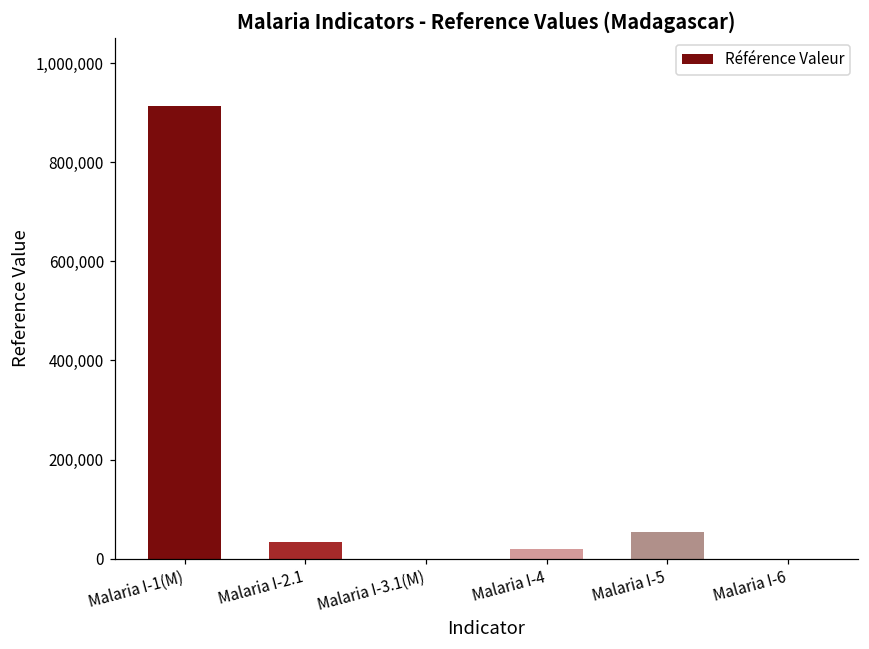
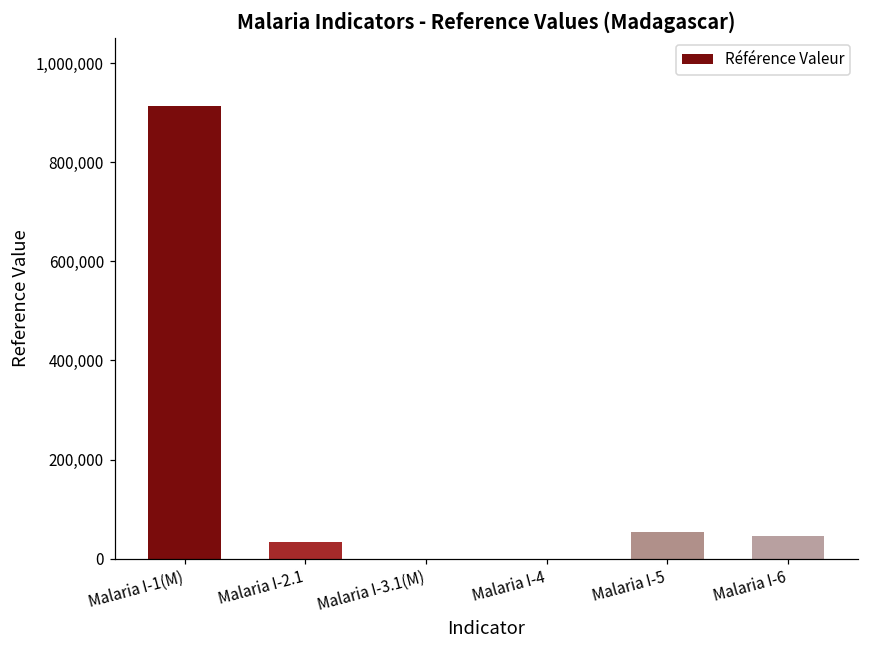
  {
    "Malaria I-1(M)": "910,000",
    "Malaria I-2.1": "30,000",
-   "Malaria I-4": "20,000",
+   "Malaria I-4": "0",
    "Malaria I-5": "50,000",
-   "Malaria I-6": "0"
+   "Malaria I-6": "50,000"
  }
